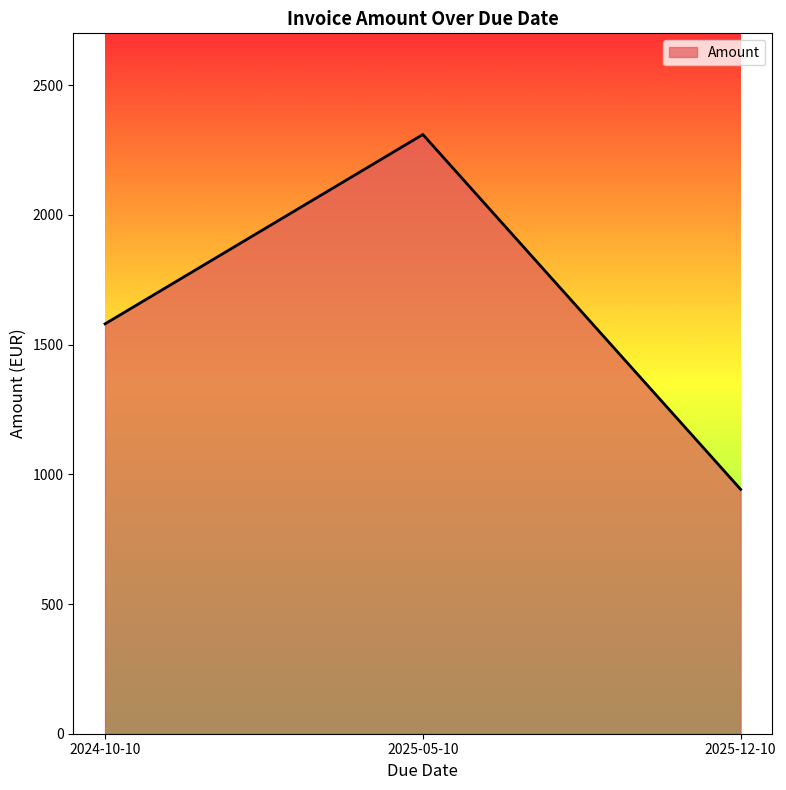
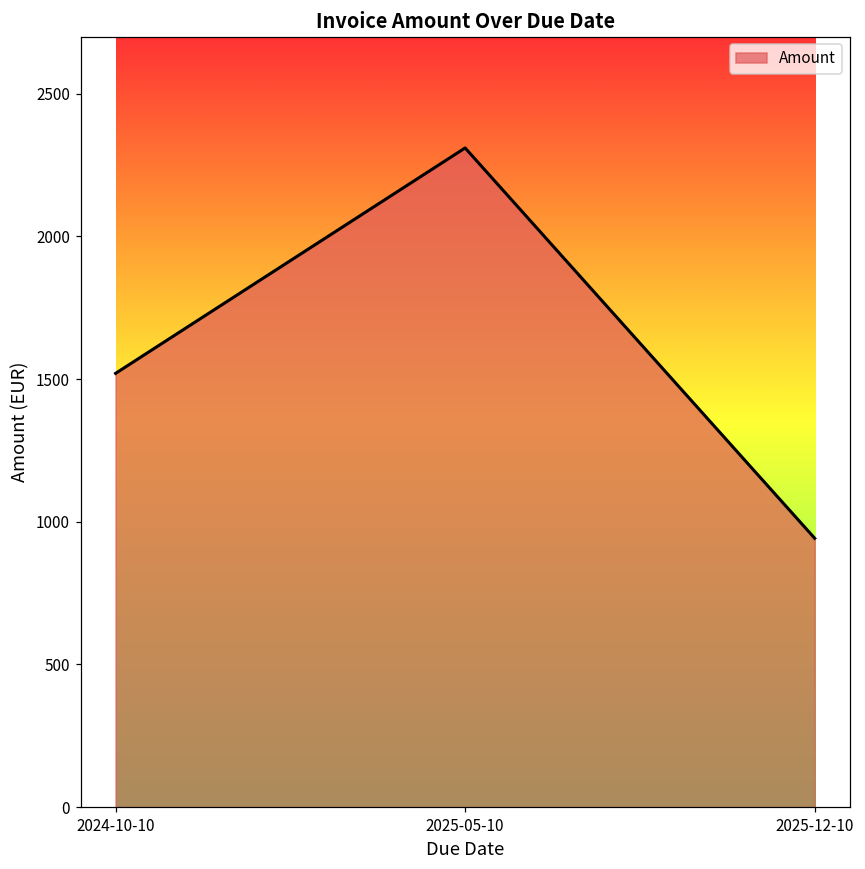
  {
-   "2024-10-10": 1580,
+   "2024-10-10": 1520,
    "2025-05-10": 2310,
    "2025-12-10": 940
  }
